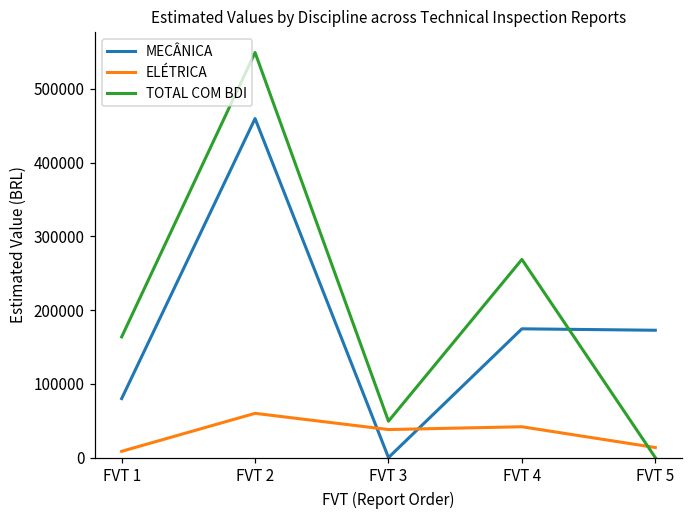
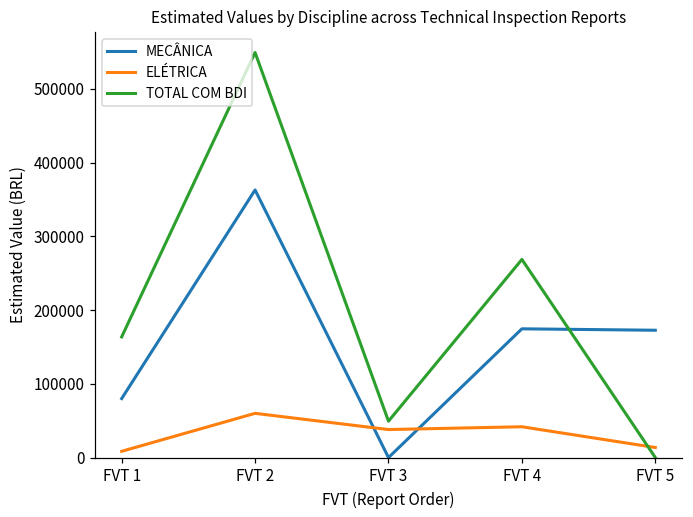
  {
    "MECÂNICA": {
      "FVT 1": 80000,
-     "FVT 2": 460000,
+     "FVT 2": 360000,
      "FVT 3": 0,
      "FVT 4": 170000,
      "FVT 5": 170000
    },
    "ELÉTRICA": {
      "FVT 1": 10000,
      "FVT 2": 60000,
      "FVT 3": 40000,
      "FVT 4": 40000,
      "FVT 5": 10000
    },
    "TOTAL COM BDI": {
      "FVT 1": 160000,
      "FVT 2": 550000,
      "FVT 3": 50000,
      "FVT 4": 270000,
      "FVT 5": 0
    }
  }
